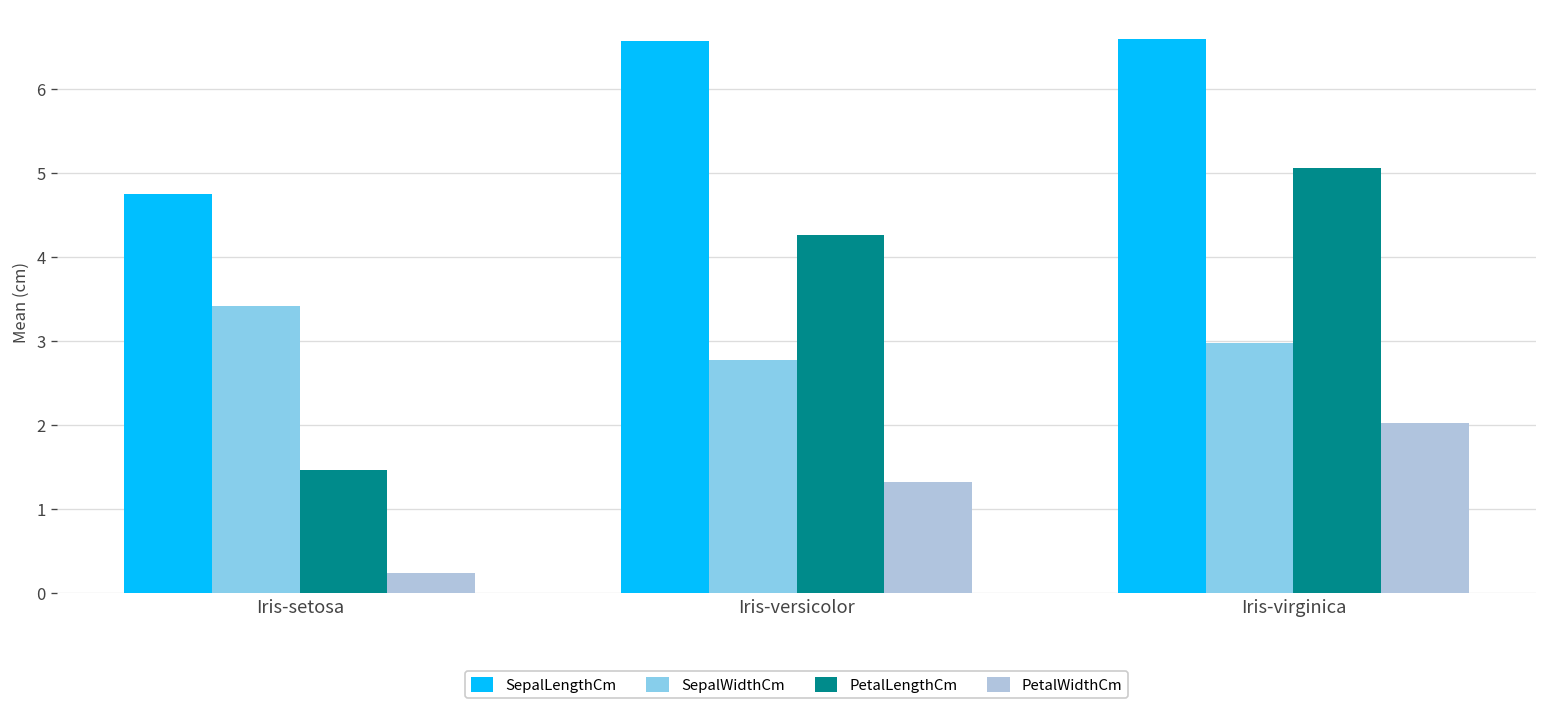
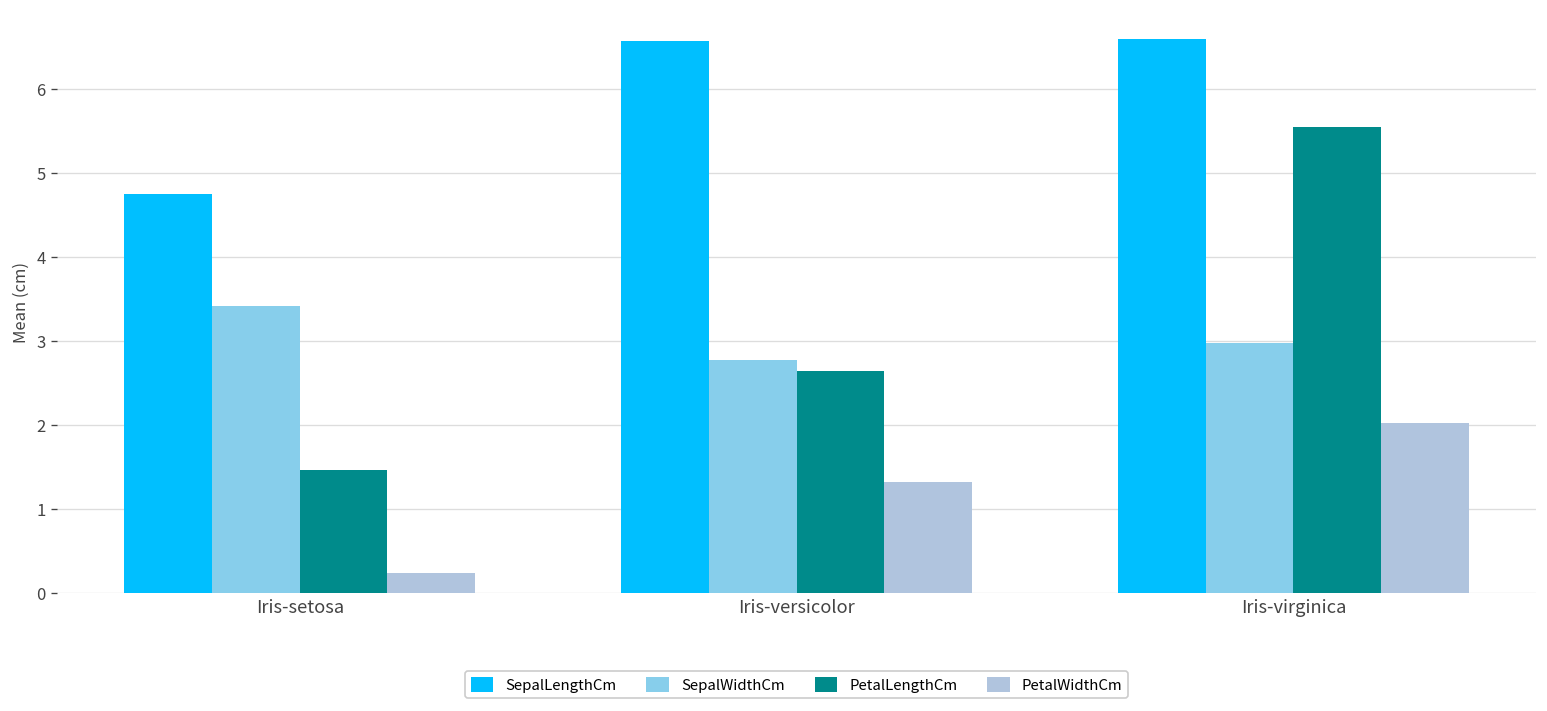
  {
    "SepalLengthCm": {
      "Iris-setosa": 4.8,
      "Iris-versicolor": 6.6,
      "Iris-virginica": 6.6
    },
    "PetalLengthCm": {
      "Iris-setosa": 1.5,
-     "Iris-versicolor": 4.3,
-     "Iris-virginica": 5.1
+     "Iris-versicolor": 2.6,
+     "Iris-virginica": 5.6
    }
  }
